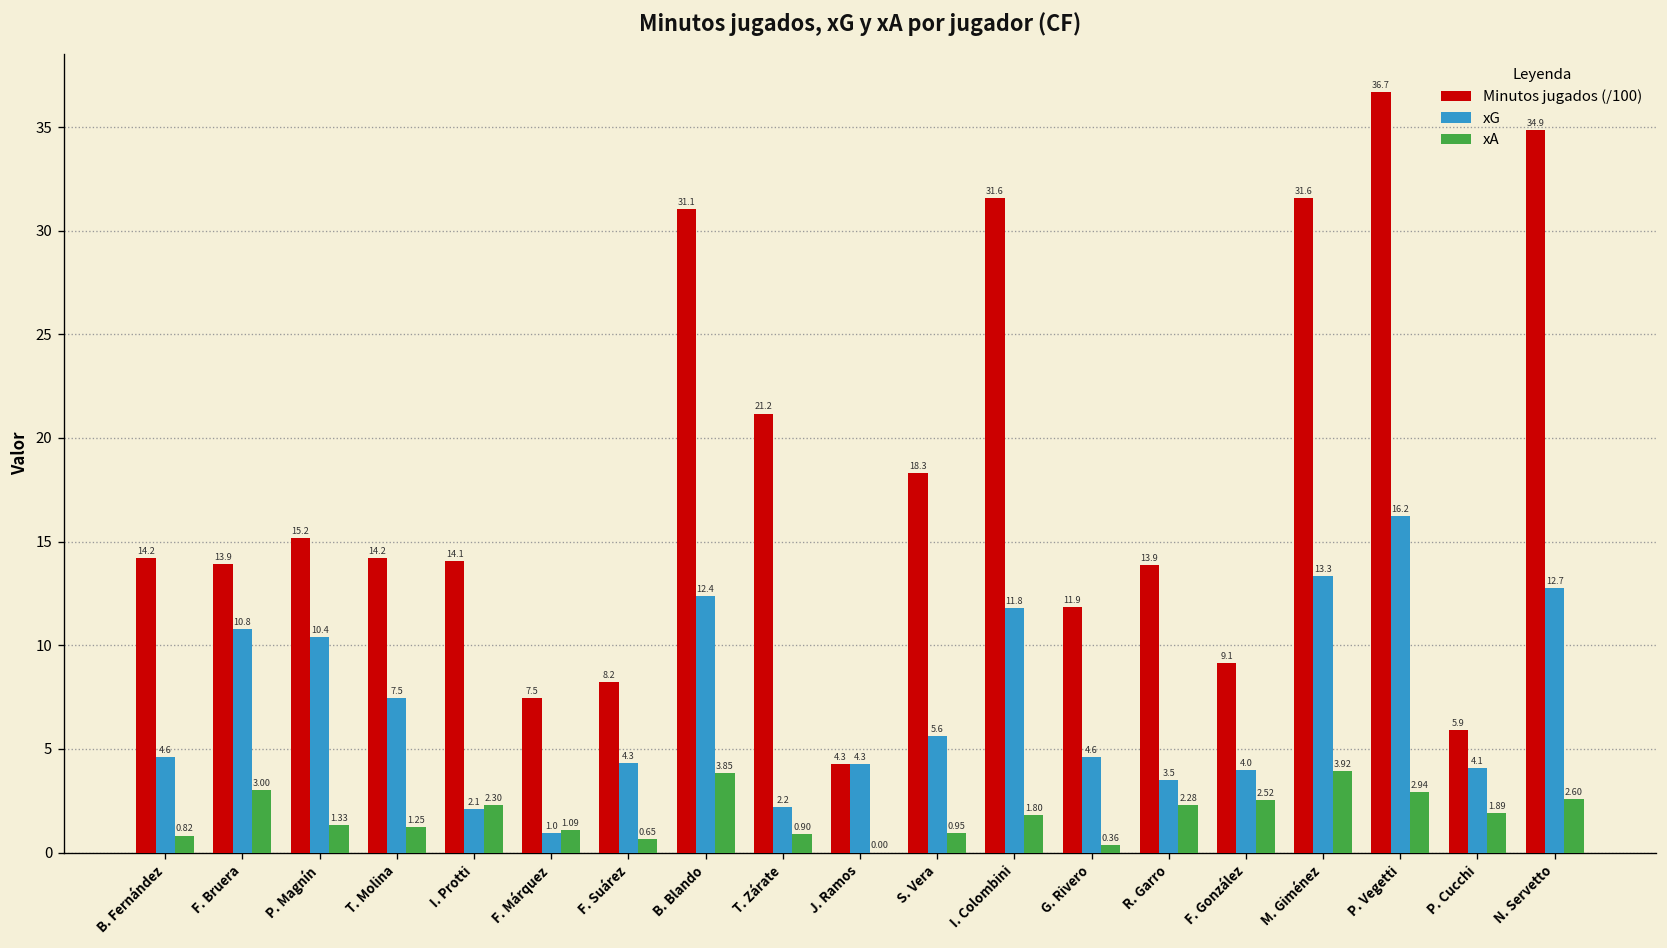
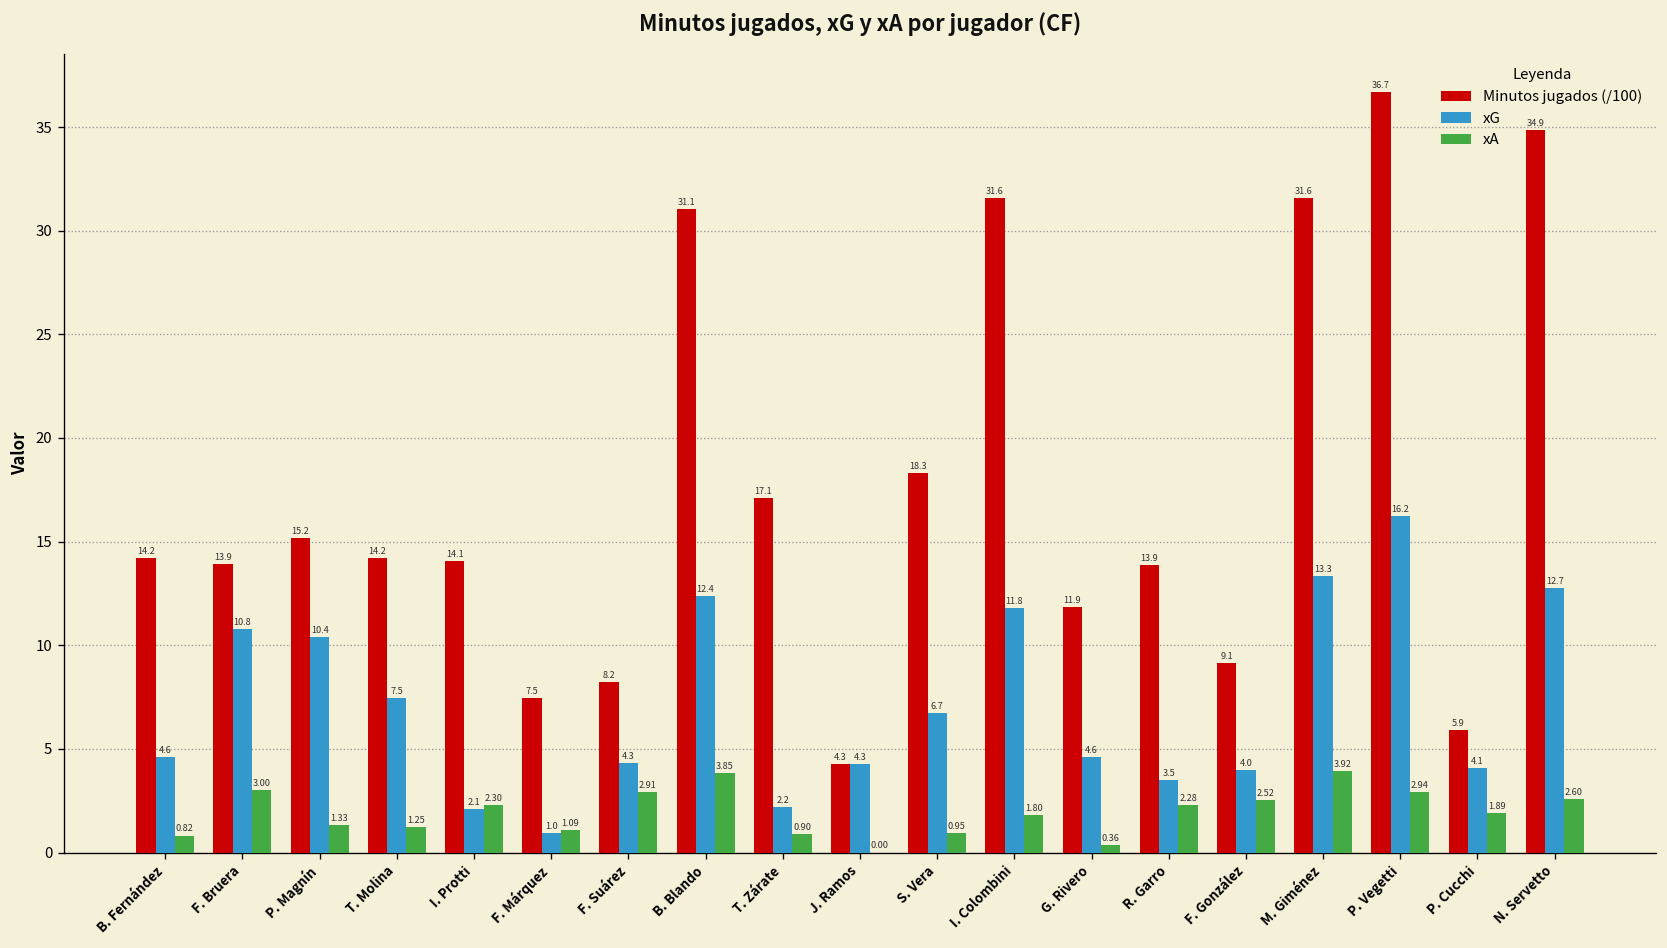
  {
    "Minutos jugados (/100)": {
      "B. Fernández": 14.2,
      "F. Bruera": 13.9,
      "P. Magnín": 15.2,
      "T. Molina": 14.2,
      "I. Protti": 14.1,
      "F. Márquez": 7.5,
      "F. Suárez": 8.2,
      "B. Blando": 31.1,
-     "T. Zárate": 21.2,
+     "T. Zárate": 17.1,
      "J. Ramos": 4.3,
      "S. Vera": 18.3,
      "I. Colombini": 31.6,
      "G. Rivero": 11.9,
      "R. Garro": 13.9,
      "F. González": 9.1,
      "M. Giménez": 31.6,
      "P. Vegetti": 36.7,
      "P. Cucchi": 5.9,
      "N. Servetto": 34.9
    },
    "xG": {
      "B. Fernández": 4.6,
      "F. Bruera": 10.8,
      "P. Magnín": 10.4,
      "T. Molina": 7.5,
      "I. Protti": 2.1,
      "F. Márquez": 1.0,
      "F. Suárez": 4.3,
      "B. Blando": 12.4,
      "T. Zárate": 2.2,
      "J. Ramos": 4.3,
-     "S. Vera": 5.6,
+     "S. Vera": 6.7,
      "I. Colombini": 11.8,
      "G. Rivero": 4.6,
      "R. Garro": 3.5,
      "F. González": 4.0,
      "M. Giménez": 13.3,
      "P. Vegetti": 16.2,
      "P. Cucchi": 4.1,
      "N. Servetto": 12.7
    },
    "xA": {
      "B. Fernández": 0.82,
      "F. Bruera": 3.00,
      "P. Magnín": 1.33,
      "T. Molina": 1.25,
      "I. Protti": 2.30,
      "F. Márquez": 1.09,
-     "F. Suárez": 0.65,
+     "F. Suárez": 2.91,
      "B. Blando": 3.85,
      "T. Zárate": 0.90,
      "J. Ramos": 0.00,
      "S. Vera": 0.95,
      "I. Colombini": 1.80,
      "G. Rivero": 0.36,
      "R. Garro": 2.28,
      "F. González": 2.52,
      "M. Giménez": 3.92,
      "P. Vegetti": 2.94,
      "P. Cucchi": 1.89,
      "N. Servetto": 2.60
    }
  }
